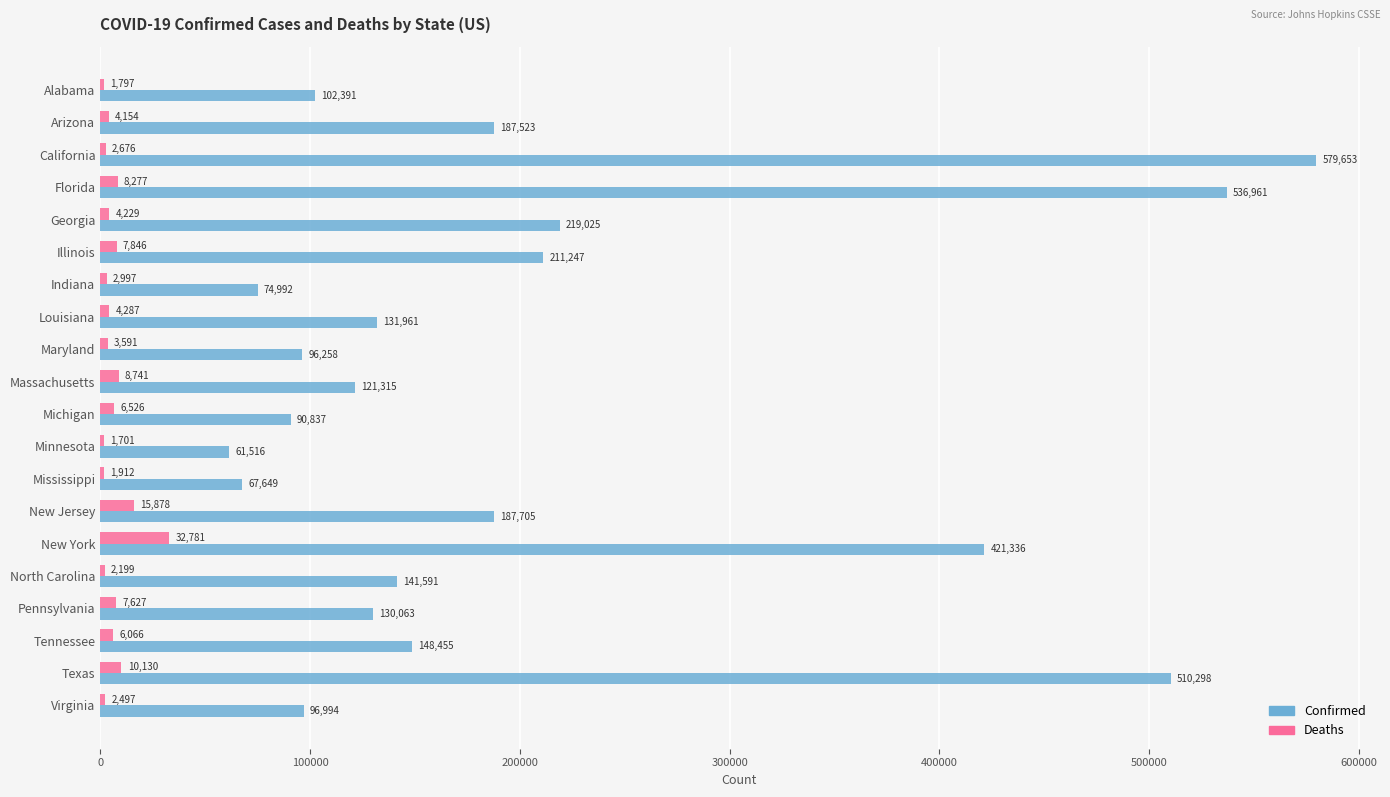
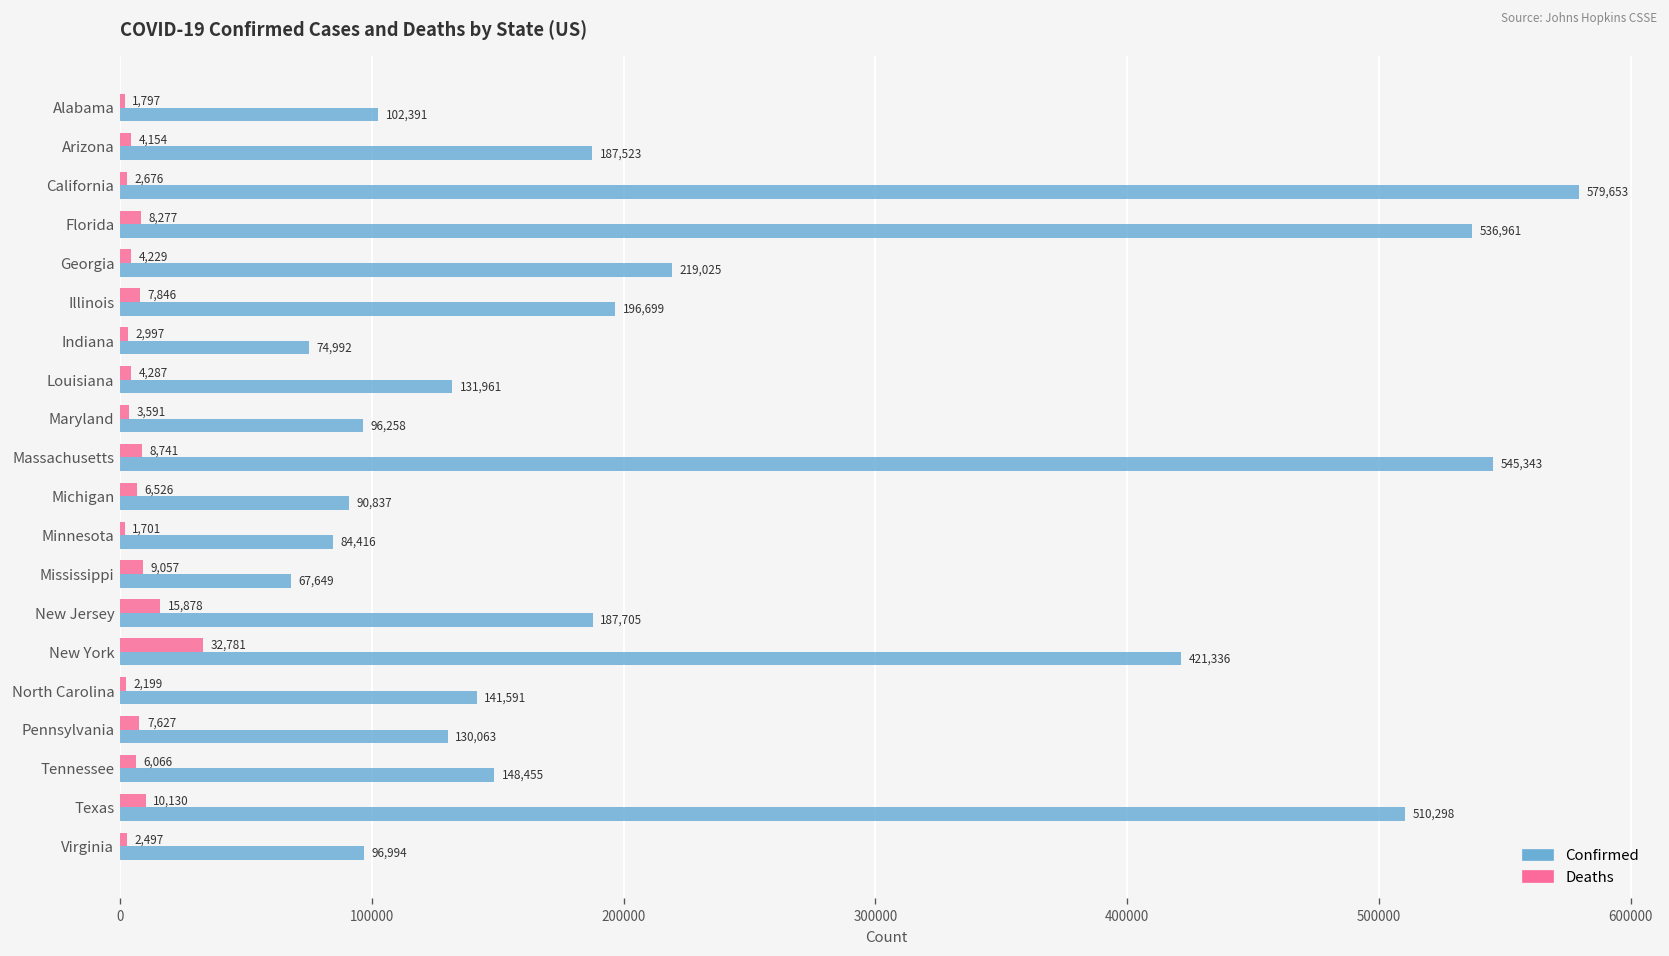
  {
    "Confirmed": {
      "Alabama": "102,391",
      "Arizona": "187,523",
      "California": "579,653",
      "Florida": "536,961",
      "Georgia": "219,025",
-     "Illinois": "211,247",
+     "Illinois": "196,699",
      "Indiana": "74,992",
      "Louisiana": "131,961",
      "Maryland": "96,258",
-     "Massachusetts": "121,315",
+     "Massachusetts": "545,343",
      "Michigan": "90,837",
-     "Minnesota": "61,516",
+     "Minnesota": "84,416",
      "Mississippi": "67,649",
      "New Jersey": "187,705",
      "New York": "421,336",
      "North Carolina": "141,591",
      "Pennsylvania": "130,063",
      "Tennessee": "148,455",
      "Texas": "510,298",
      "Virginia": "96,994"
    },
    "Deaths": {
      "Alabama": "1,797",
      "Arizona": "4,154",
      "California": "2,676",
      "Florida": "8,277",
      "Georgia": "4,229",
      "Illinois": "7,846",
      "Indiana": "2,997",
      "Louisiana": "4,287",
      "Maryland": "3,591",
      "Massachusetts": "8,741",
      "Michigan": "6,526",
      "Minnesota": "1,701",
-     "Mississippi": "1,912",
+     "Mississippi": "9,057",
      "New Jersey": "15,878",
      "New York": "32,781",
      "North Carolina": "2,199",
      "Pennsylvania": "7,627",
      "Tennessee": "6,066",
      "Texas": "10,130",
      "Virginia": "2,497"
    }
  }
